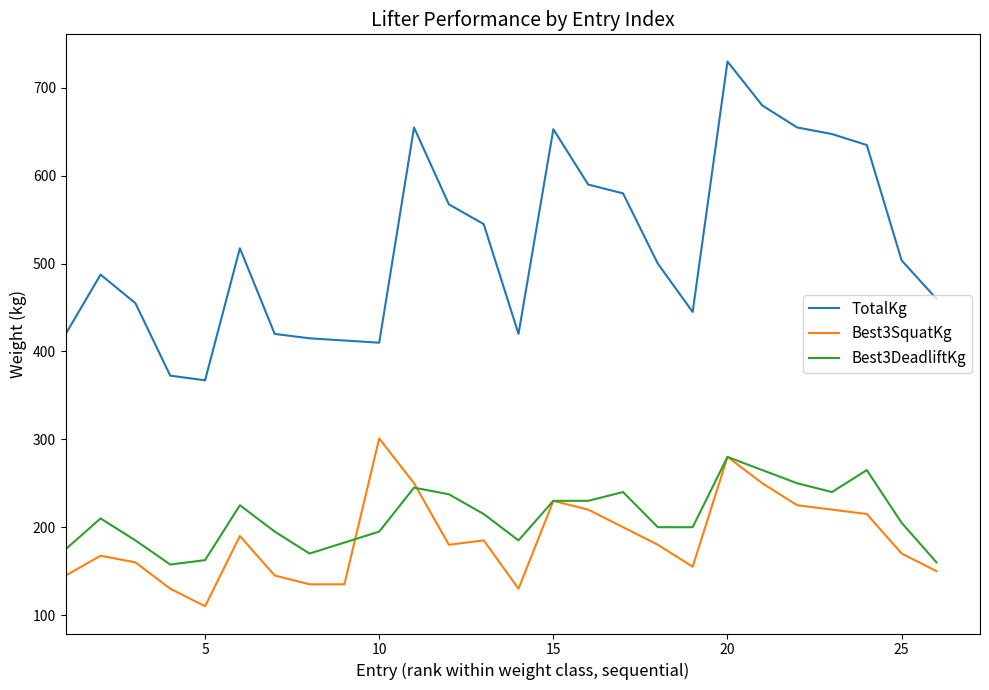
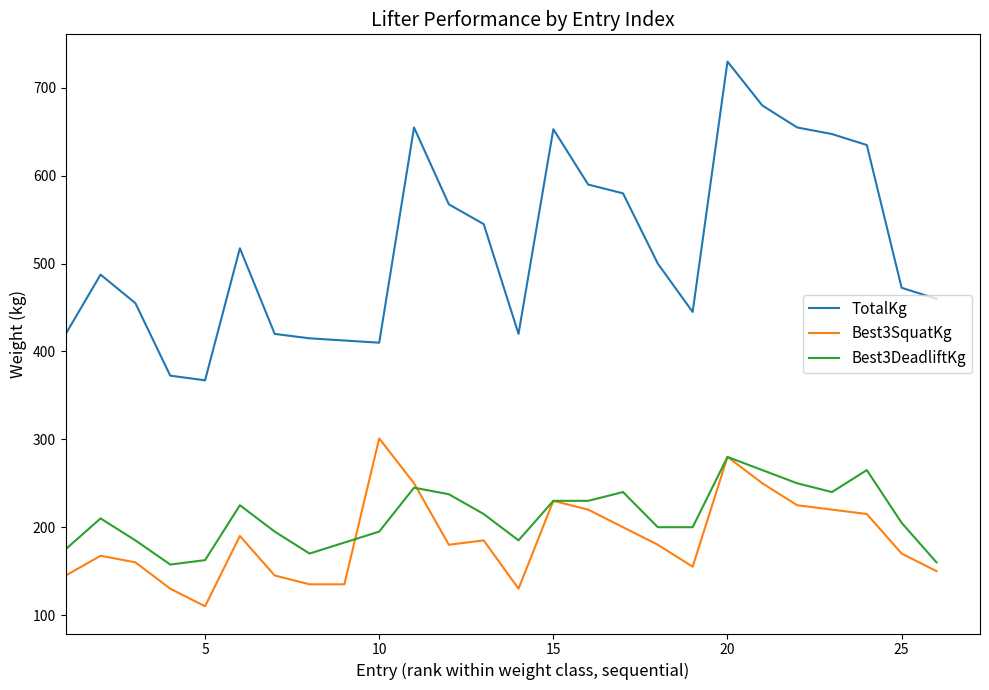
  {
    "TotalKg": {
      "5": 370,
      "10": 410,
      "15": 650,
      "20": 730,
-     "25": 500
+     "25": 470
    },
    "Best3SquatKg": {
      "5": 110,
      "10": 300,
      "25": 170
    },
    "Best3DeadliftKg": {
      "5": 160,
      "10": 200,
      "25": 210
    }
  }
